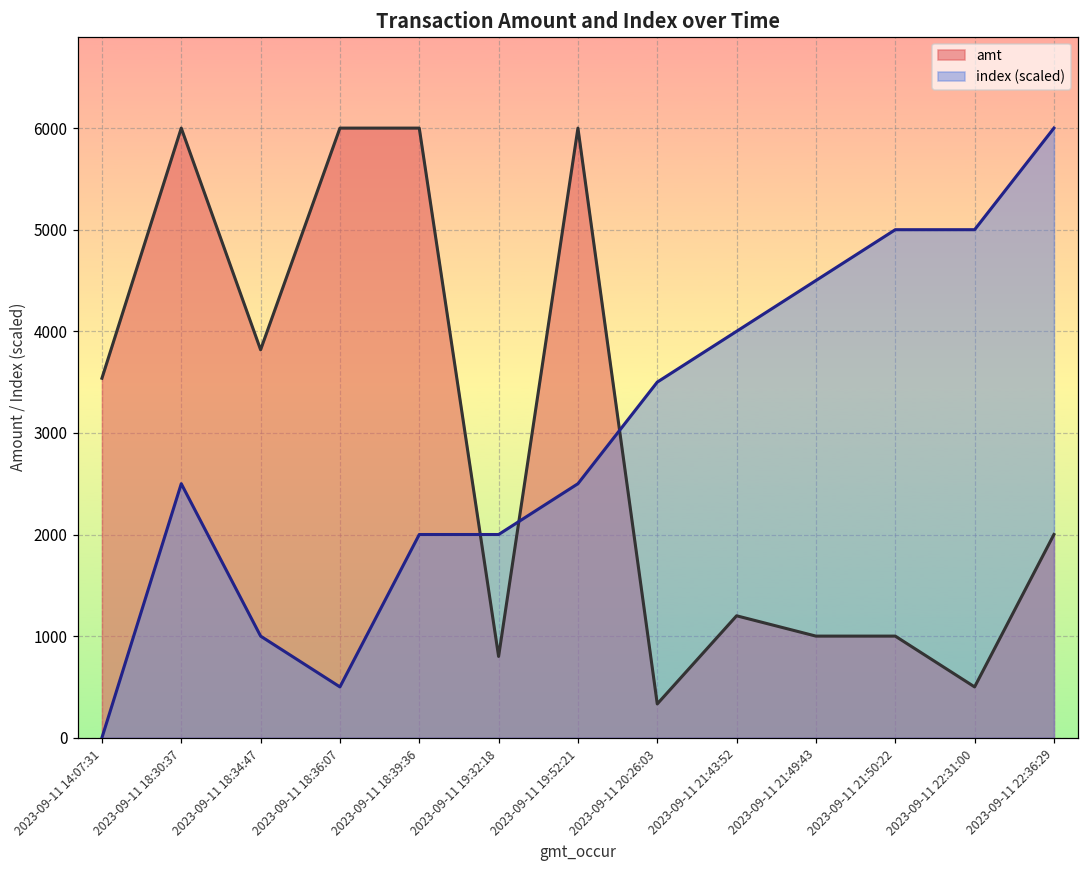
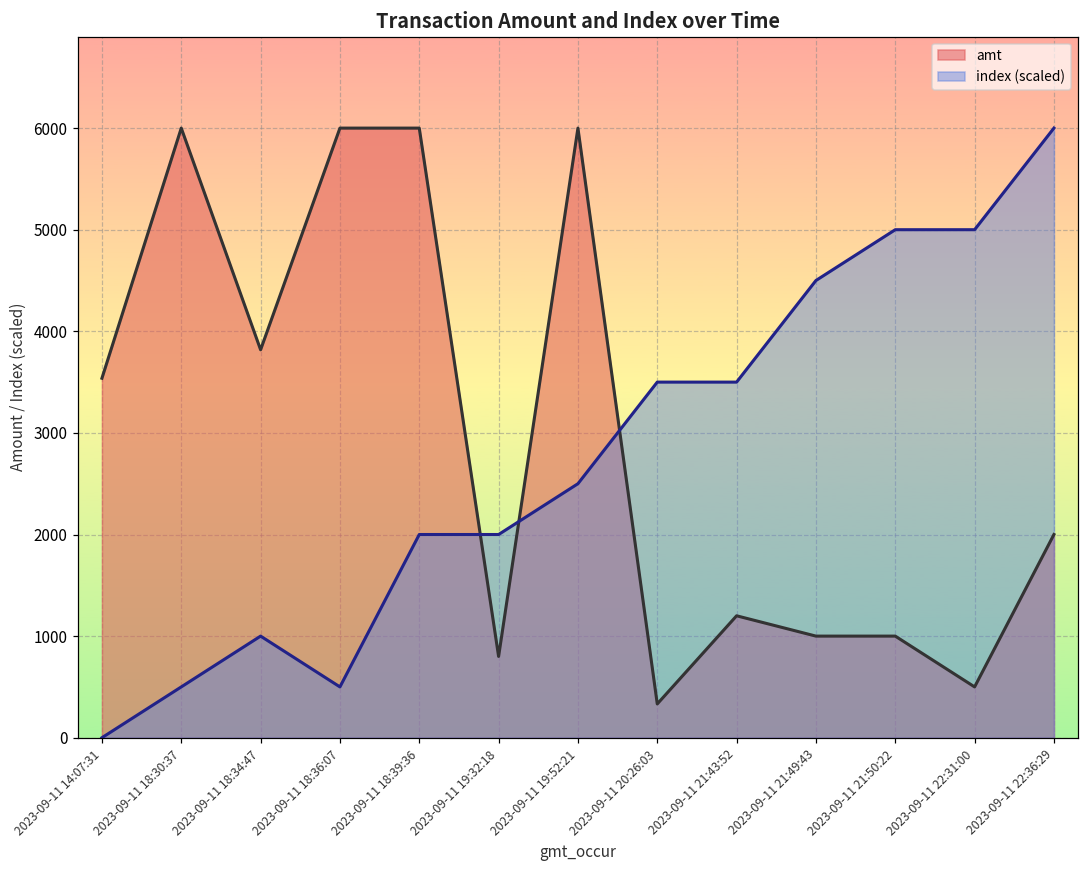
  {
    "amt": {
      "2023-09-11 14:07:31": 3500,
      "2023-09-11 18:30:37": 6000,
      "2023-09-11 18:34:47": 3800,
      "2023-09-11 18:36:07": 6000,
      "2023-09-11 18:39:36": 6000,
      "2023-09-11 19:32:18": 800,
      "2023-09-11 19:52:21": 6000,
      "2023-09-11 20:26:03": 300,
      "2023-09-11 21:43:52": 1200,
      "2023-09-11 21:49:43": 1000,
      "2023-09-11 21:50:22": 1000,
      "2023-09-11 22:31:00": 500,
      "2023-09-11 22:36:29": 2000
    },
    "index (scaled)": {
      "2023-09-11 14:07:31": 0,
-     "2023-09-11 18:30:37": 2500,
+     "2023-09-11 18:30:37": 500,
      "2023-09-11 18:34:47": 1000,
      "2023-09-11 18:36:07": 500,
      "2023-09-11 18:39:36": 2000,
      "2023-09-11 19:32:18": 2000,
      "2023-09-11 19:52:21": 2500,
      "2023-09-11 20:26:03": 3500,
-     "2023-09-11 21:43:52": 4000,
+     "2023-09-11 21:43:52": 3500,
      "2023-09-11 21:49:43": 4500,
      "2023-09-11 21:50:22": 5000,
      "2023-09-11 22:31:00": 5000,
      "2023-09-11 22:36:29": 6000
    }
  }
